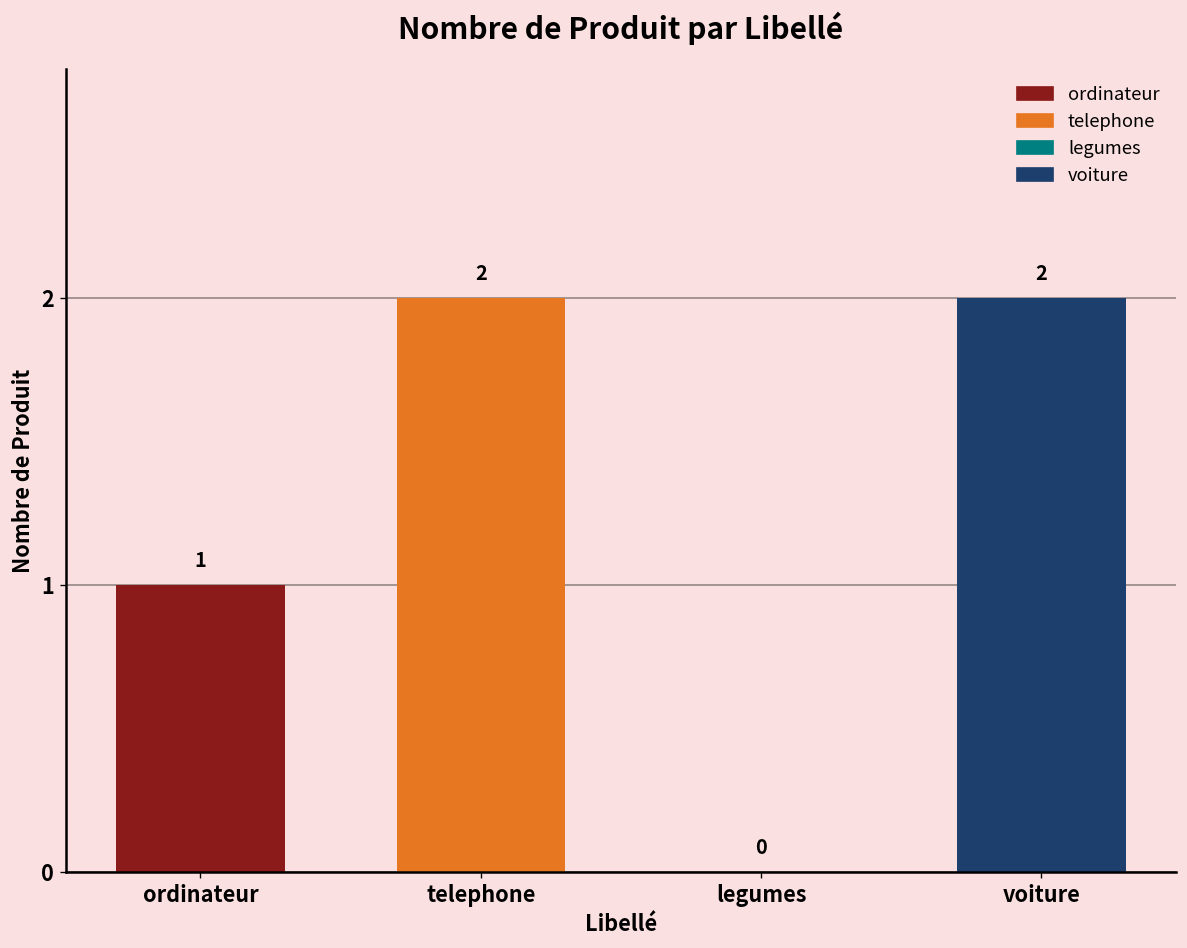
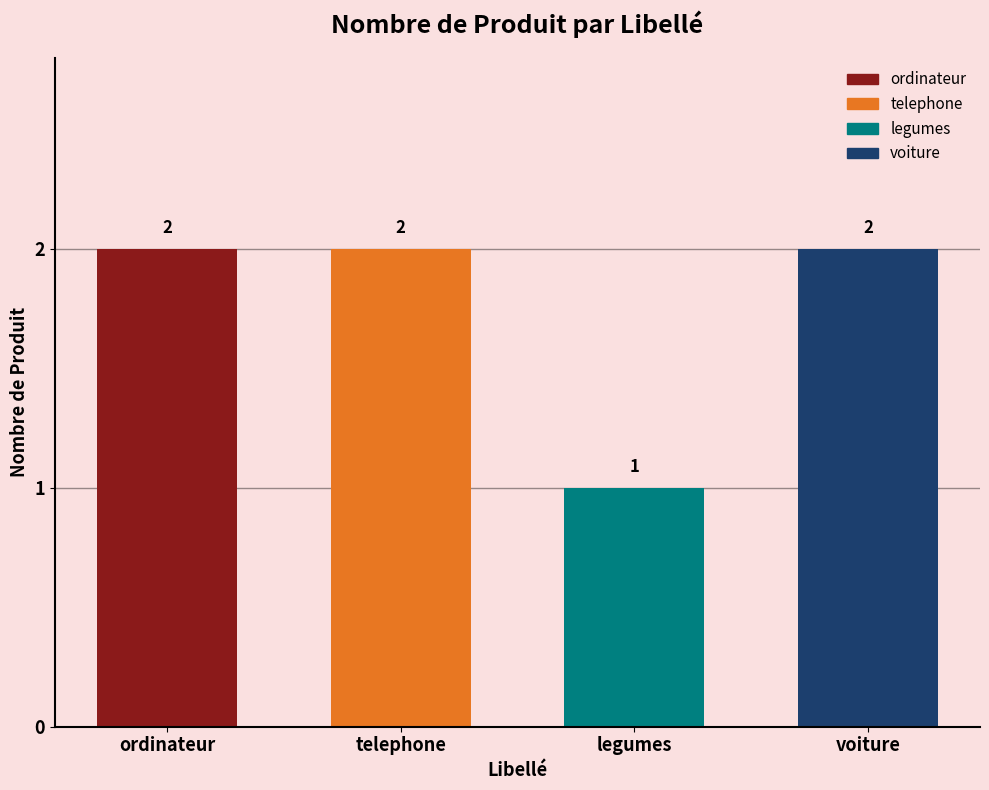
  {
-   "ordinateur": 1,
+   "ordinateur": 2,
    "telephone": 2,
-   "legumes": 0,
+   "legumes": 1,
    "voiture": 2
  }
